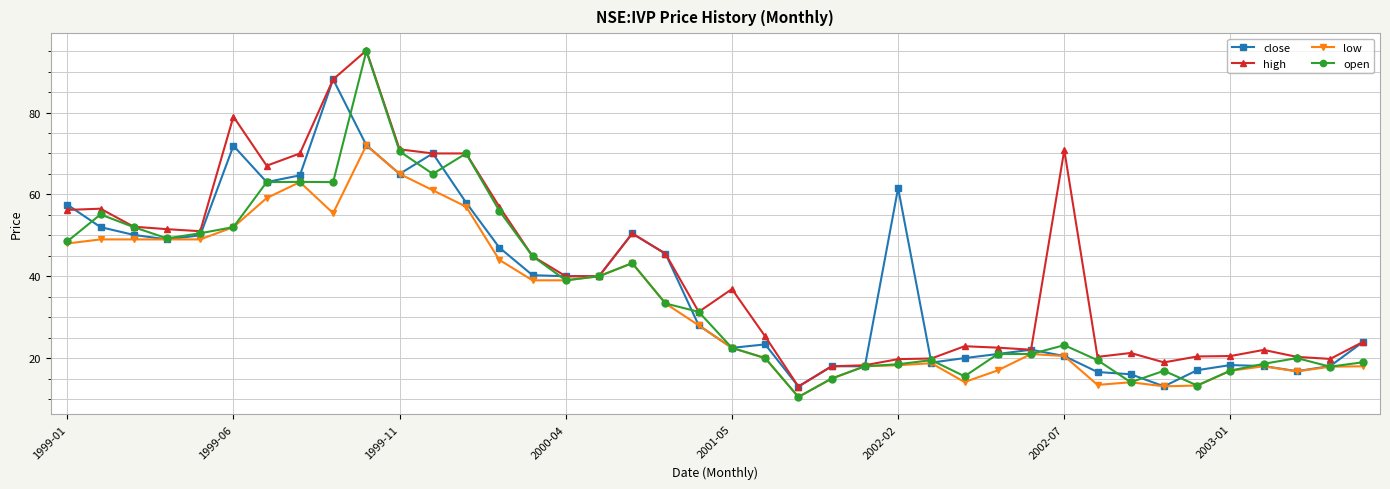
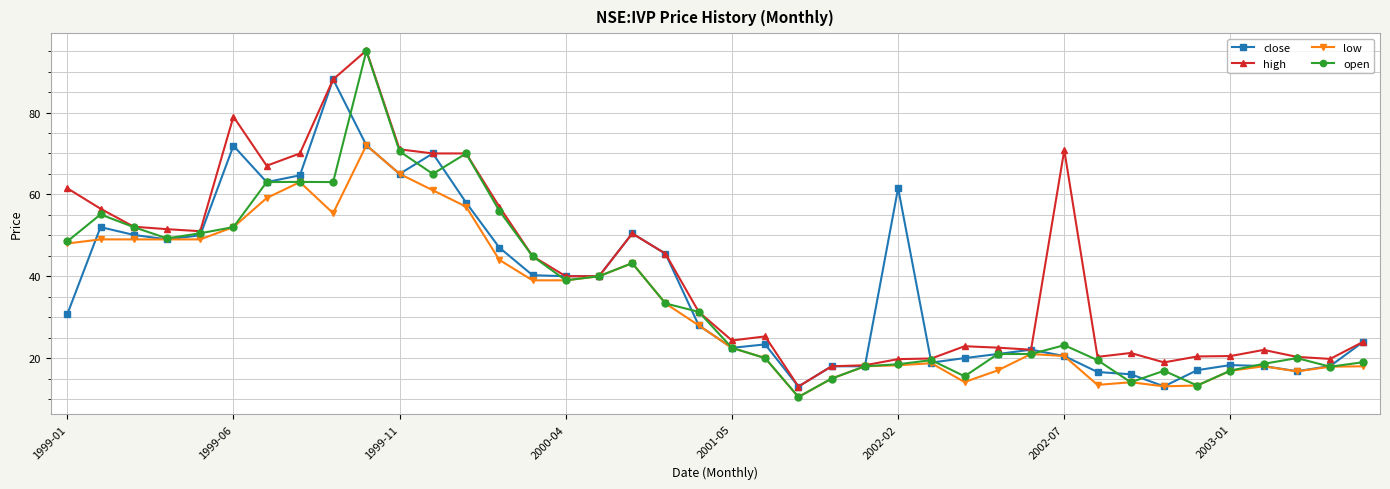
  {
    "close": {
-     "1999-01": 58,
+     "1999-01": 31,
      "1999-06": 72,
      "2002-02": 62,
      "2003-01": 18
    },
    "high": {
-     "1999-01": 56,
+     "1999-01": 62,
      "1999-06": 79,
-     "2001-05": 37,
+     "2001-05": 24,
      "2002-02": 20,
      "2002-07": 71,
      "2003-01": 21
    },
    "open": {
      "2002-07": 23
    }
  }
